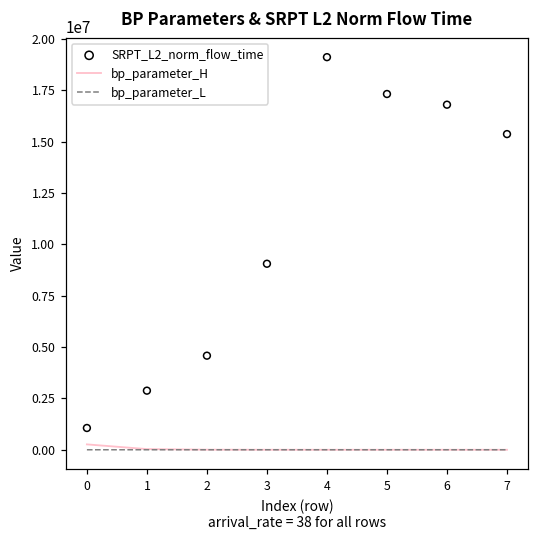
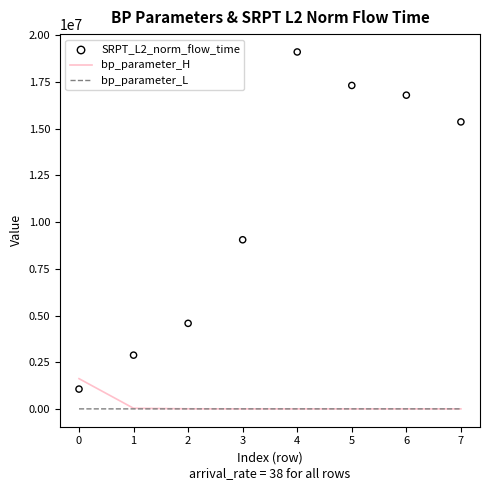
  {
    "bp_parameter_H": {
-     "0": 300000
+     "0": 1600000
    },
    "bp_parameter_L": {
      "0": 0
    }
  }
